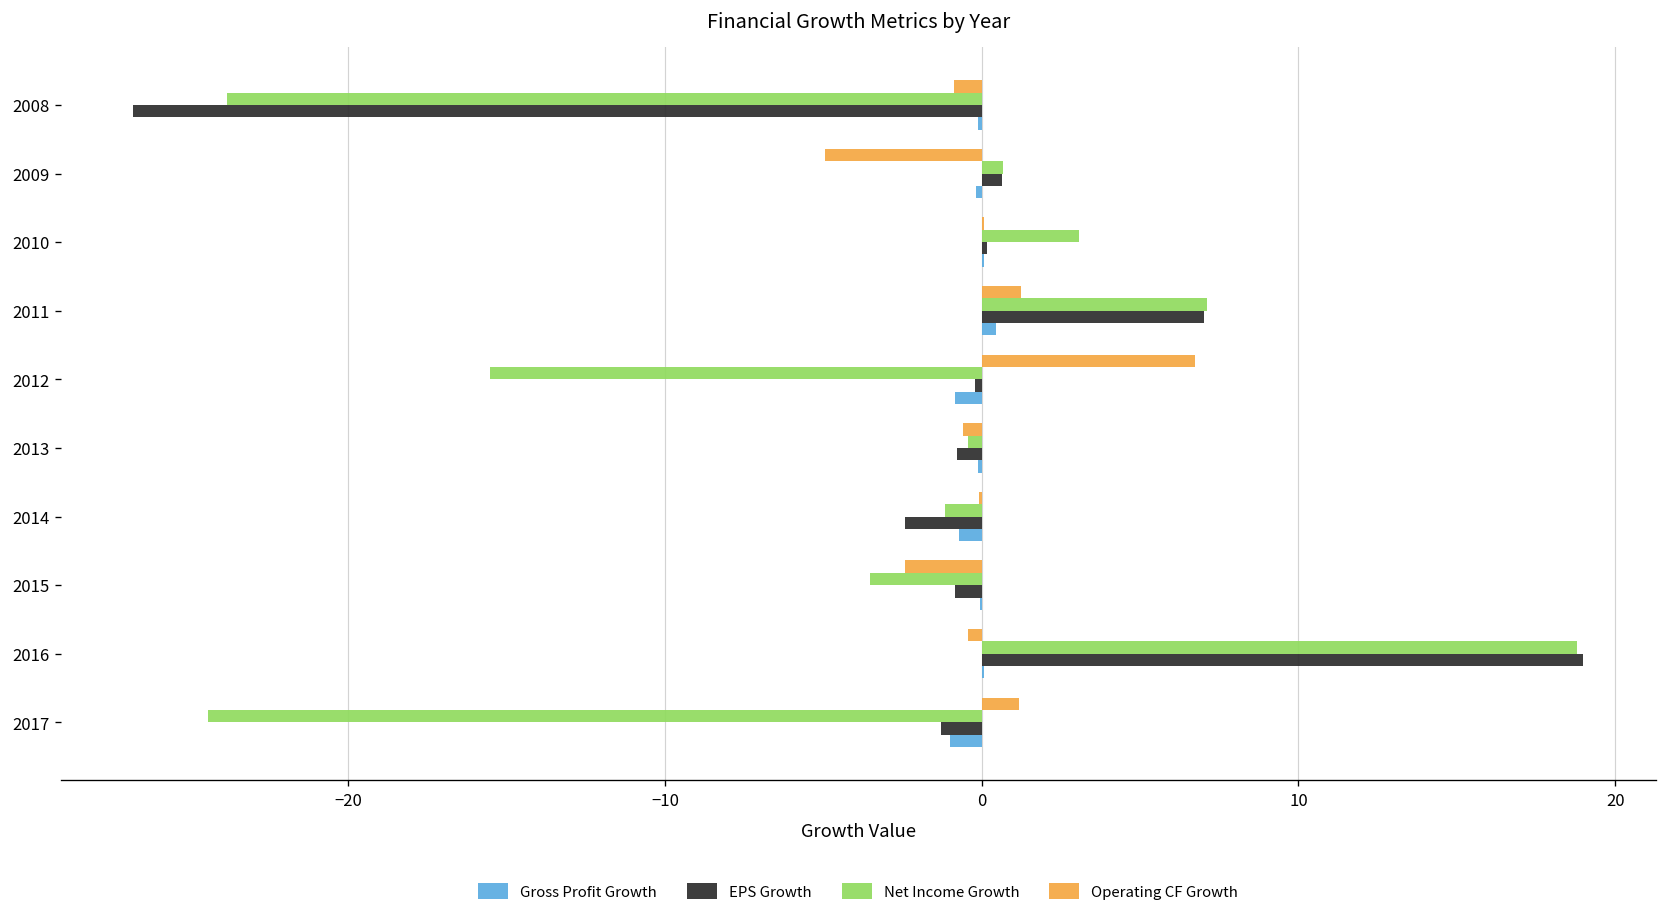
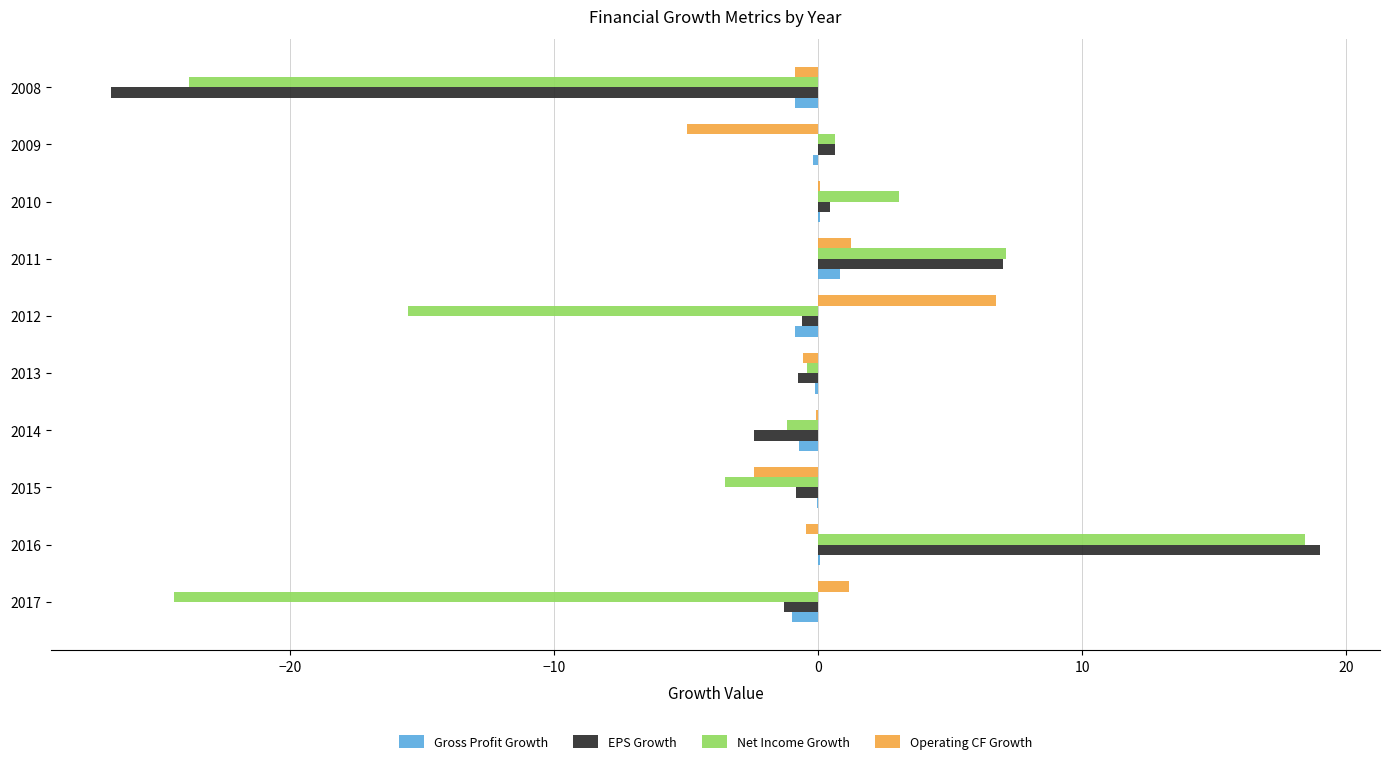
  {
    "Gross Profit Growth": {
-     "2008": -0.1,
+     "2008": -0.9,
      "2009": -0.2,
-     "2011": 0.4,
+     "2011": 0.8,
      "2012": -0.9,
      "2013": -0.1,
      "2014": -0.7,
      "2017": -1.0
    },
    "EPS Growth": {
      "2008": -26.8,
      "2009": 0.7,
-     "2010": 0.2,
+     "2010": 0.5,
      "2011": 7.0,
-     "2012": -0.2,
+     "2012": -0.6,
      "2013": -0.8,
      "2014": -2.4,
      "2015": -0.8,
      "2016": 19.0,
      "2017": -1.3
    },
    "Net Income Growth": {
      "2008": -23.8,
      "2009": 0.7,
      "2010": 3.1,
      "2011": 7.1,
      "2012": -15.5,
      "2013": -0.4,
      "2014": -1.2,
      "2015": -3.5,
-     "2016": 18.8,
+     "2016": 18.4,
      "2017": -24.4
    },
    "Operating CF Growth": {
      "2008": -0.9,
      "2009": -5.0,
      "2011": 1.2,
      "2012": 6.7,
      "2013": -0.6,
      "2015": -2.4,
      "2016": -0.4,
      "2017": 1.2
    }
  }
